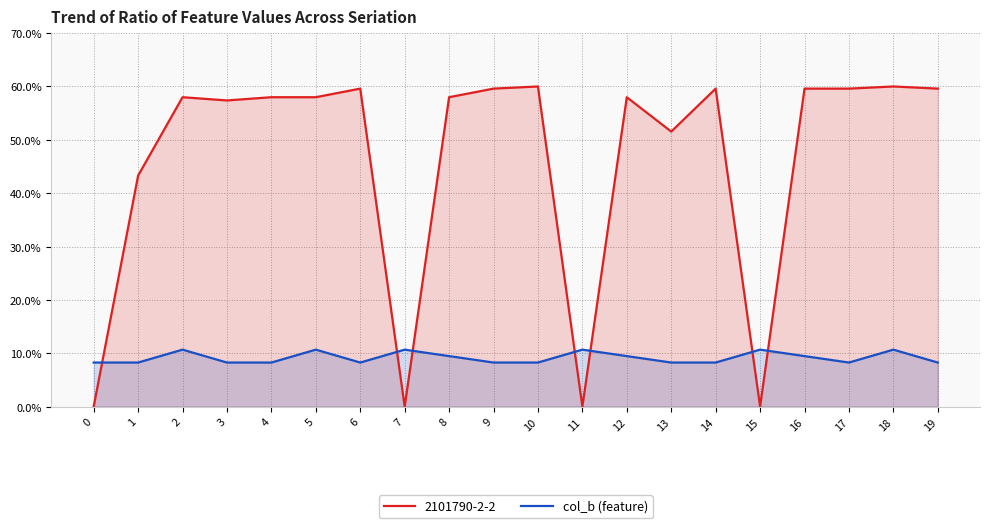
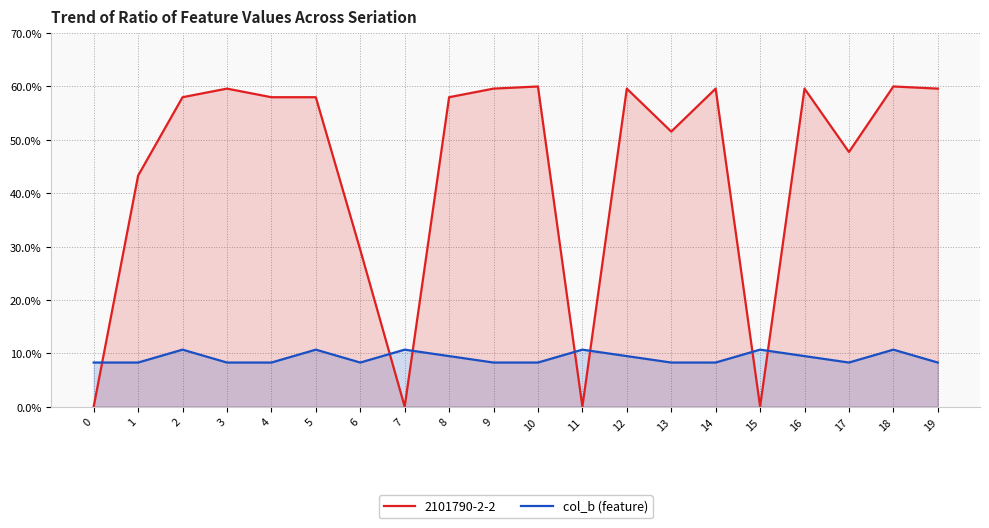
  {
    "2101790-2-2": {
      "0": "0%",
      "1": "43%",
      "2": "58%",
-     "3": "57%",
+     "3": "60%",
      "4": "58%",
      "5": "58%",
-     "6": "60%",
+     "6": "29%",
      "7": "0%",
      "8": "58%",
      "9": "60%",
      "10": "60%",
      "11": "0%",
-     "12": "58%",
+     "12": "60%",
      "13": "52%",
      "14": "60%",
      "15": "0%",
      "16": "60%",
-     "17": "60%",
+     "17": "48%",
      "18": "60%",
      "19": "60%"
    },
    "col_b (feature)": {
      "0": "8%",
      "1": "8%",
      "2": "11%",
      "3": "8%",
      "4": "8%",
      "5": "11%",
      "6": "8%",
      "7": "11%",
      "8": "9%",
      "9": "8%",
      "10": "8%",
      "11": "11%",
      "12": "9%",
      "13": "8%",
      "14": "8%",
      "15": "11%",
      "16": "9%",
      "17": "8%",
      "18": "11%",
      "19": "8%"
    }
  }
